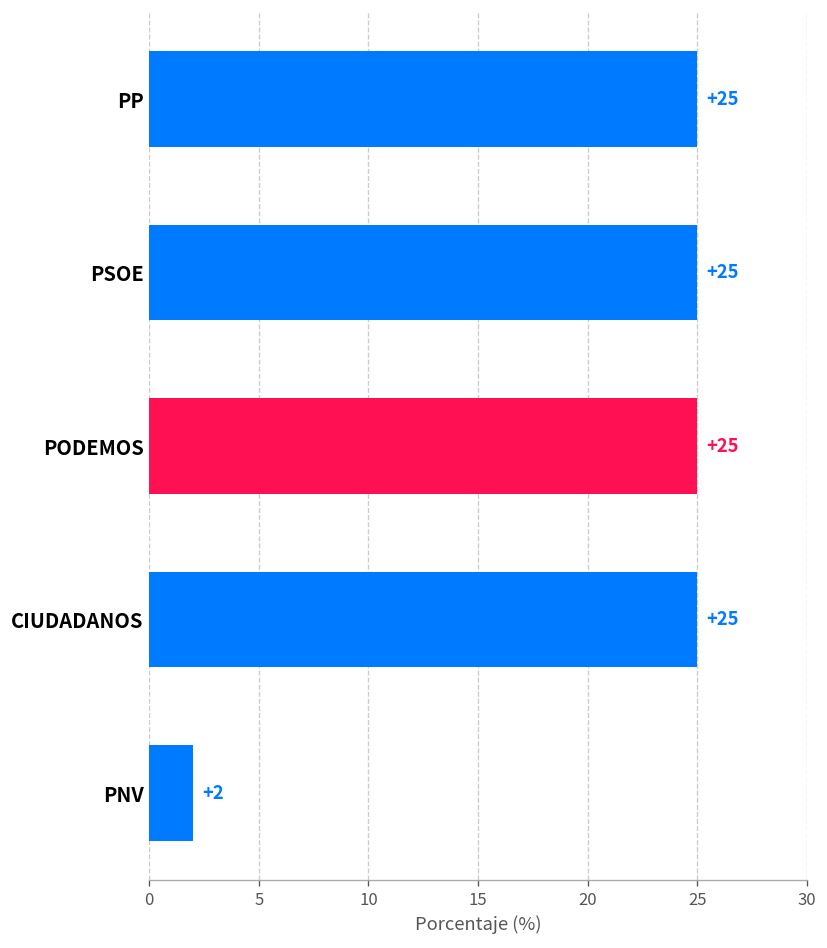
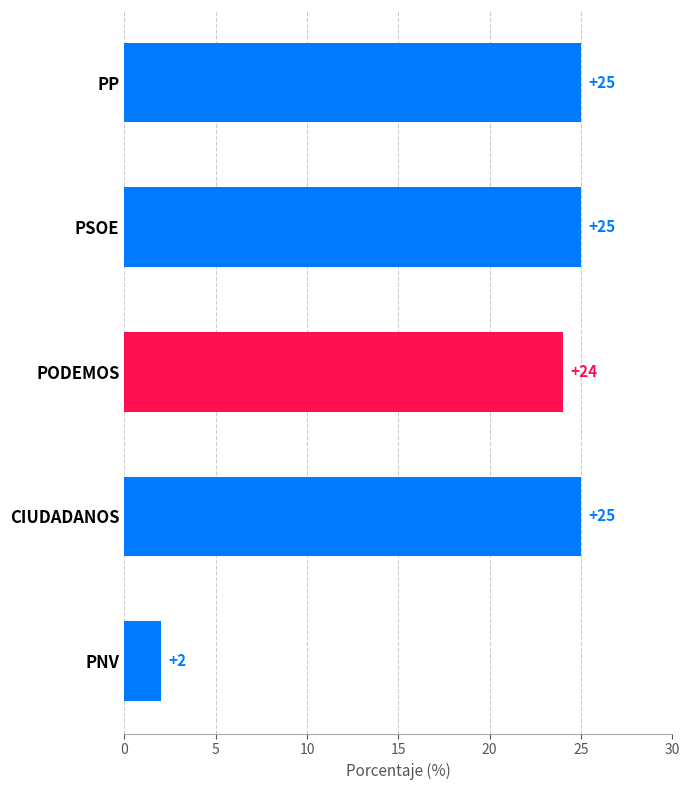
  {
    "PP": "+25",
    "PSOE": "+25",
-   "PODEMOS": "+25",
+   "PODEMOS": "+24",
    "CIUDADANOS": "+25",
    "PNV": "+2"
  }
